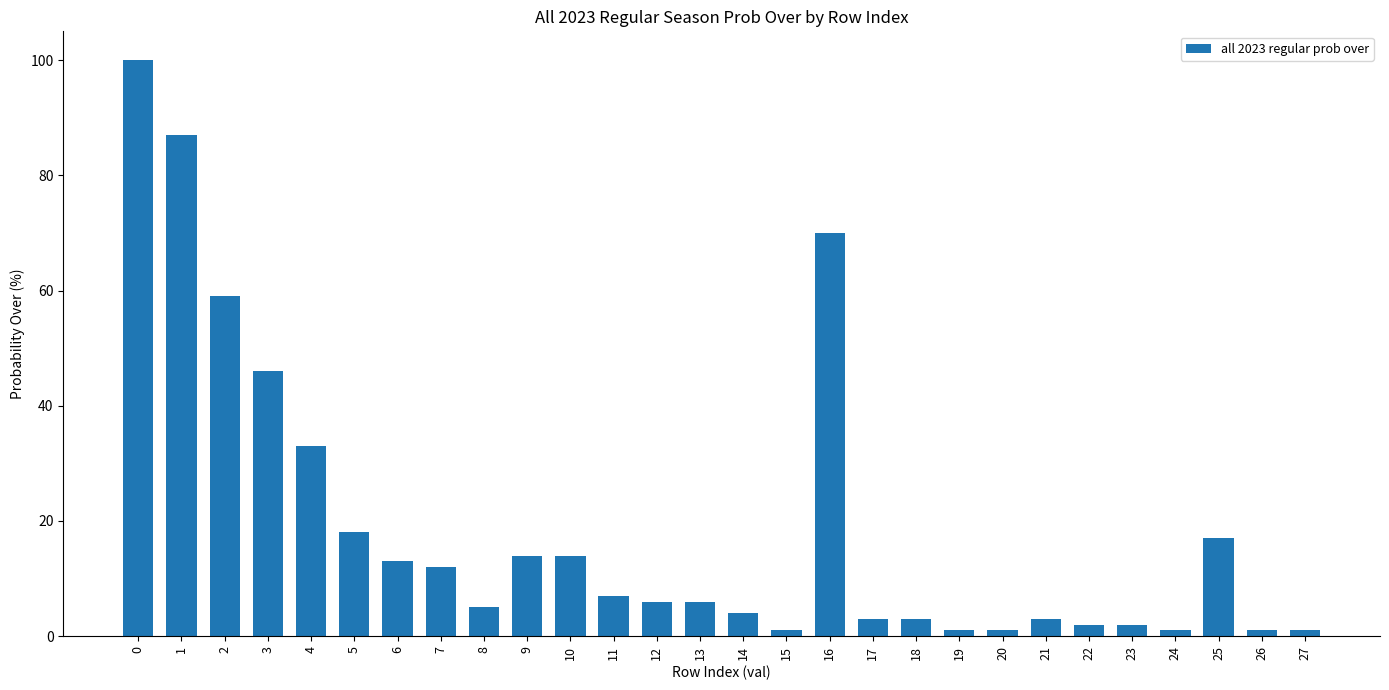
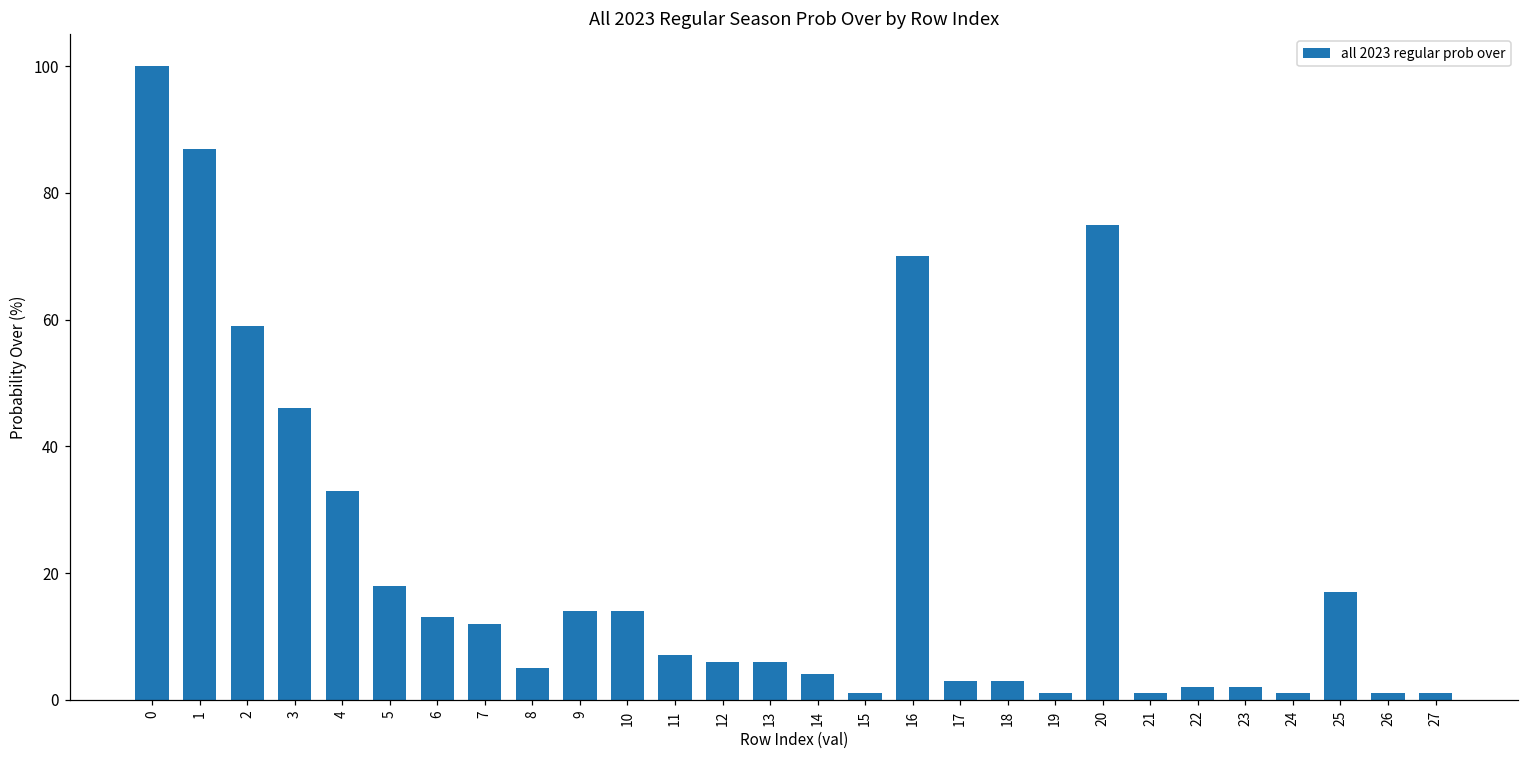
  {
    "0": 100,
    "1": 87,
    "2": 59,
    "3": 46,
    "4": 33,
    "5": 18,
    "6": 13,
    "7": 12,
    "8": 5,
    "9": 14,
    "10": 14,
    "11": 7,
    "12": 6,
    "13": 6,
    "14": 4,
    "15": 1,
    "16": 70,
    "17": 3,
    "18": 3,
    "19": 1,
-   "20": 1,
-   "21": 3,
+   "20": 75,
+   "21": 1,
    "22": 2,
    "23": 2,
    "24": 1,
    "25": 17,
    "26": 1,
    "27": 1
  }
